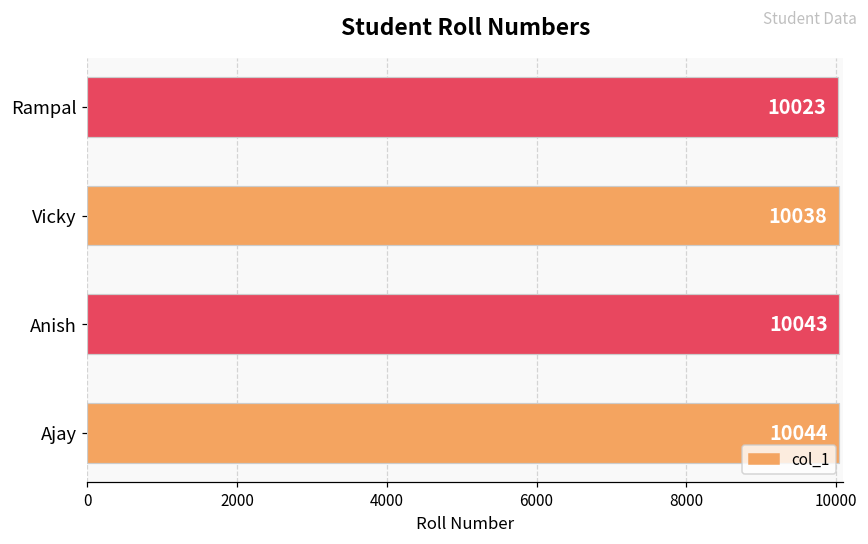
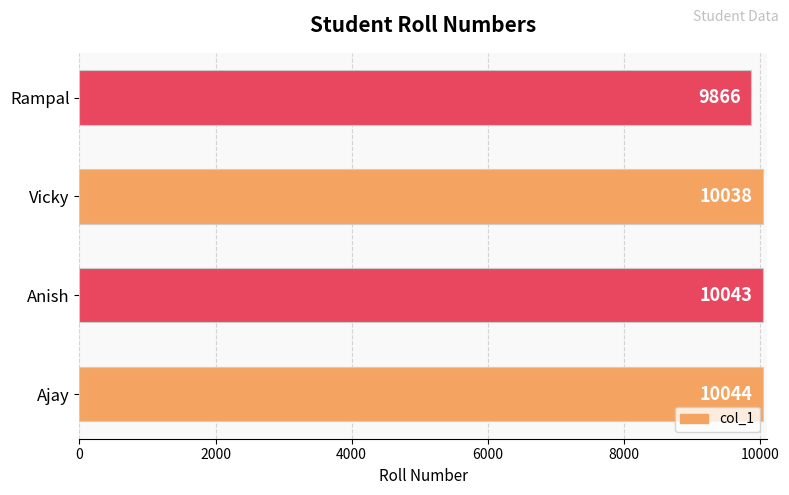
  {
-   "Rampal": 10023,
+   "Rampal": 9866,
    "Vicky": 10038,
    "Anish": 10043,
    "Ajay": 10044
  }
